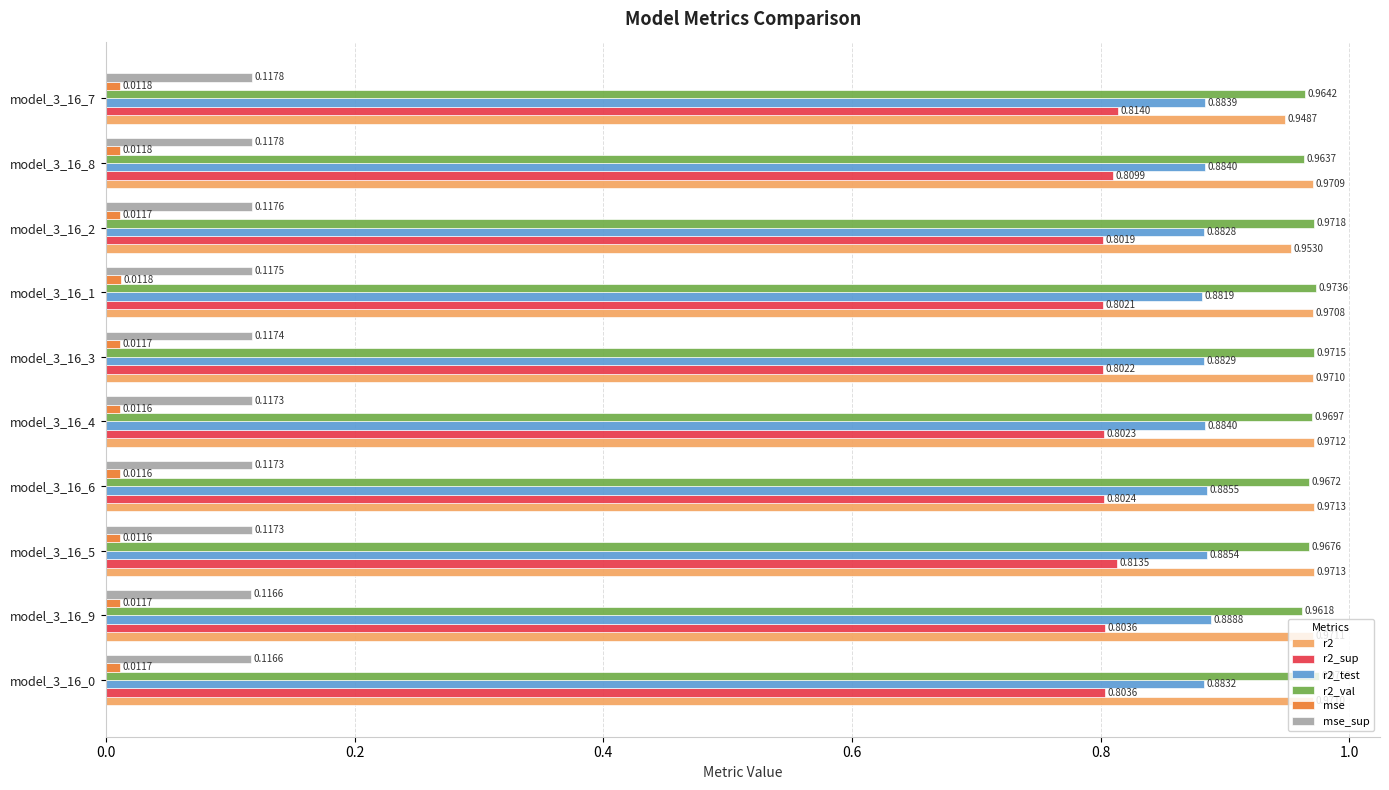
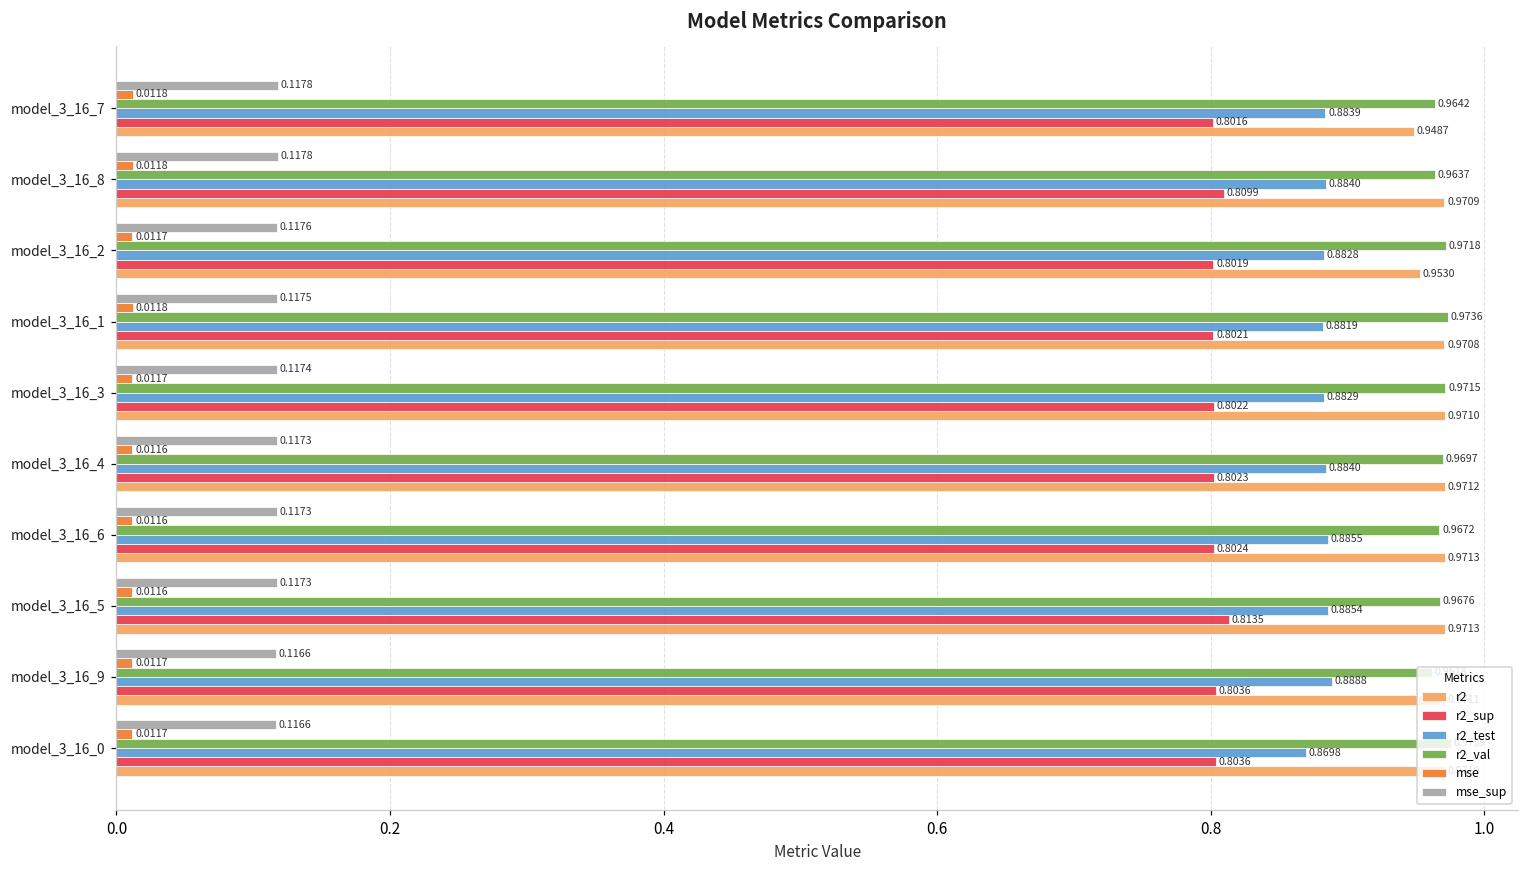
  {
    "r2": {
      "model_3_16_7": 0.9487,
      "model_3_16_8": 0.9709,
      "model_3_16_2": 0.9530,
      "model_3_16_1": 0.9708,
      "model_3_16_3": 0.9710,
      "model_3_16_4": 0.9712,
      "model_3_16_6": 0.9713,
      "model_3_16_5": 0.9713
    },
    "r2_sup": {
-     "model_3_16_7": 0.8140,
+     "model_3_16_7": 0.8016,
      "model_3_16_8": 0.8099,
      "model_3_16_2": 0.8019,
      "model_3_16_1": 0.8021,
      "model_3_16_3": 0.8022,
      "model_3_16_4": 0.8023,
      "model_3_16_6": 0.8024,
      "model_3_16_5": 0.8135,
      "model_3_16_9": 0.8036,
      "model_3_16_0": 0.8036
    },
    "r2_test": {
      "model_3_16_7": 0.8839,
      "model_3_16_8": 0.8840,
      "model_3_16_2": 0.8828,
      "model_3_16_1": 0.8819,
      "model_3_16_3": 0.8829,
      "model_3_16_4": 0.8840,
      "model_3_16_6": 0.8855,
      "model_3_16_5": 0.8854,
      "model_3_16_9": 0.8888,
-     "model_3_16_0": 0.8832
+     "model_3_16_0": 0.8698
    },
    "r2_val": {
      "model_3_16_7": 0.9642,
      "model_3_16_8": 0.9637,
      "model_3_16_2": 0.9718,
      "model_3_16_1": 0.9736,
      "model_3_16_3": 0.9715,
      "model_3_16_4": 0.9697,
      "model_3_16_6": 0.9672,
      "model_3_16_5": 0.9676,
      "model_3_16_9": 0.9618
    },
    "mse": {
      "model_3_16_7": 0.0118,
      "model_3_16_8": 0.0118,
      "model_3_16_2": 0.0117,
      "model_3_16_1": 0.0118,
      "model_3_16_3": 0.0117,
      "model_3_16_4": 0.0116,
      "model_3_16_6": 0.0116,
      "model_3_16_5": 0.0116,
      "model_3_16_9": 0.0117,
      "model_3_16_0": 0.0117
    },
    "mse_sup": {
      "model_3_16_7": 0.1178,
      "model_3_16_8": 0.1178,
      "model_3_16_2": 0.1176,
      "model_3_16_1": 0.1175,
      "model_3_16_3": 0.1174,
      "model_3_16_4": 0.1173,
      "model_3_16_6": 0.1173,
      "model_3_16_5": 0.1173,
      "model_3_16_9": 0.1166,
      "model_3_16_0": 0.1166
    }
  }
